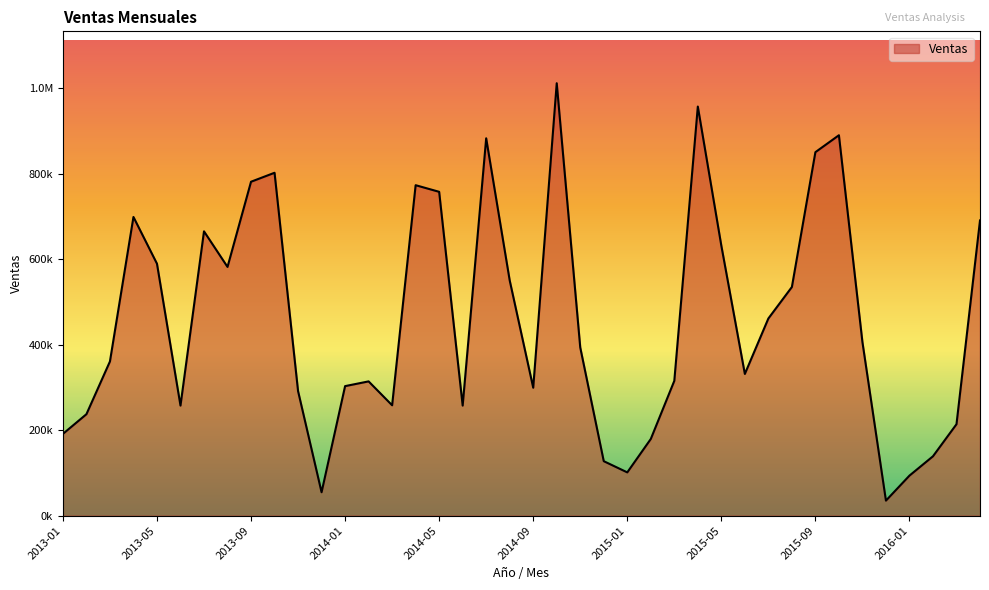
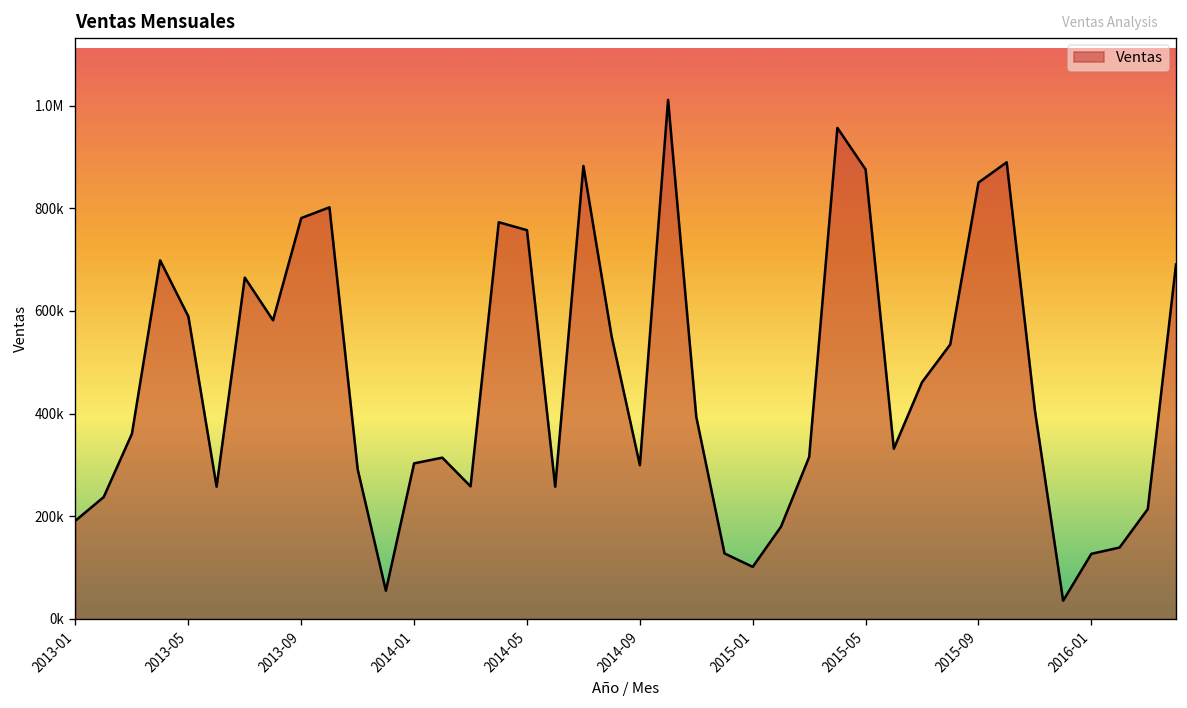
  {
    "2013-01": 190000,
    "2013-05": 590000,
    "2013-09": 780000,
    "2014-01": 300000,
    "2014-05": 760000,
    "2014-09": 300000,
    "2015-01": 100000,
-   "2015-05": 630000,
+   "2015-05": 880000,
    "2015-09": 850000,
-   "2016-01": 90000
+   "2016-01": 130000
  }
